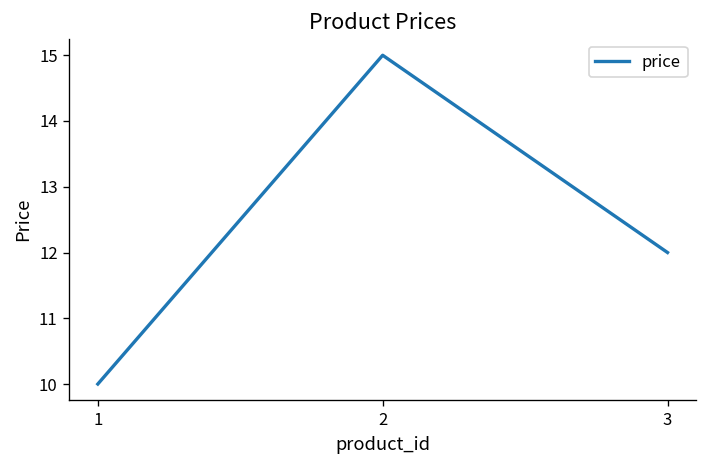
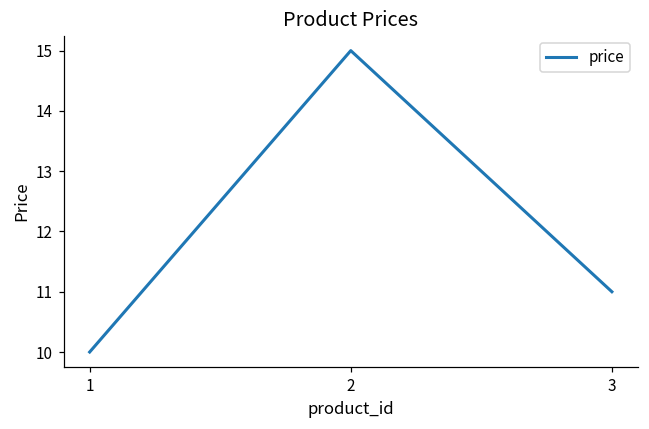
  {
    "1": 10,
    "2": 15,
-   "3": 12
+   "3": 11
  }
